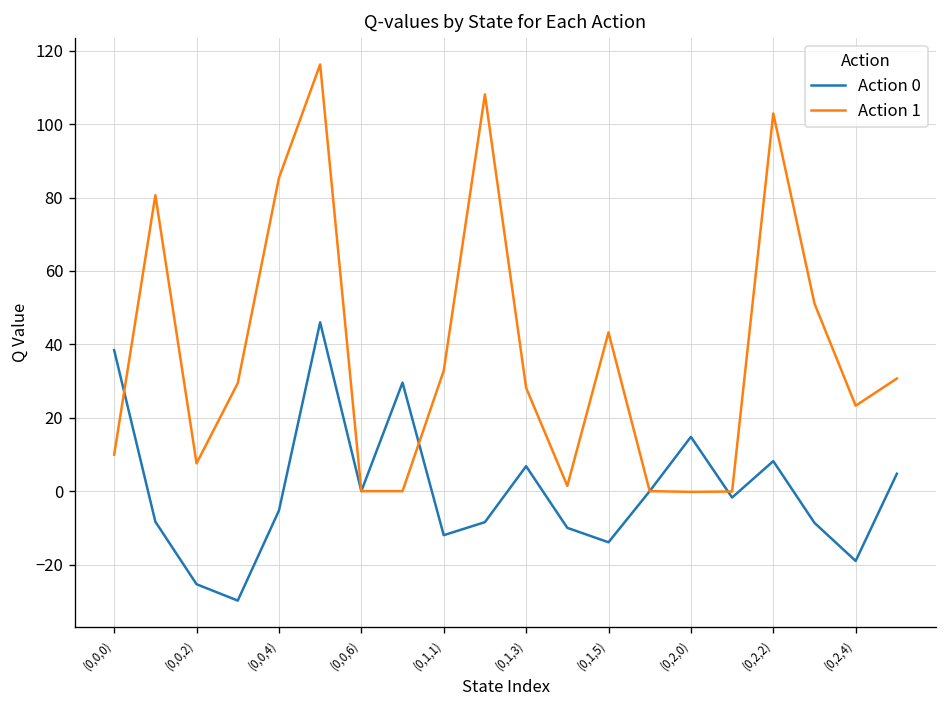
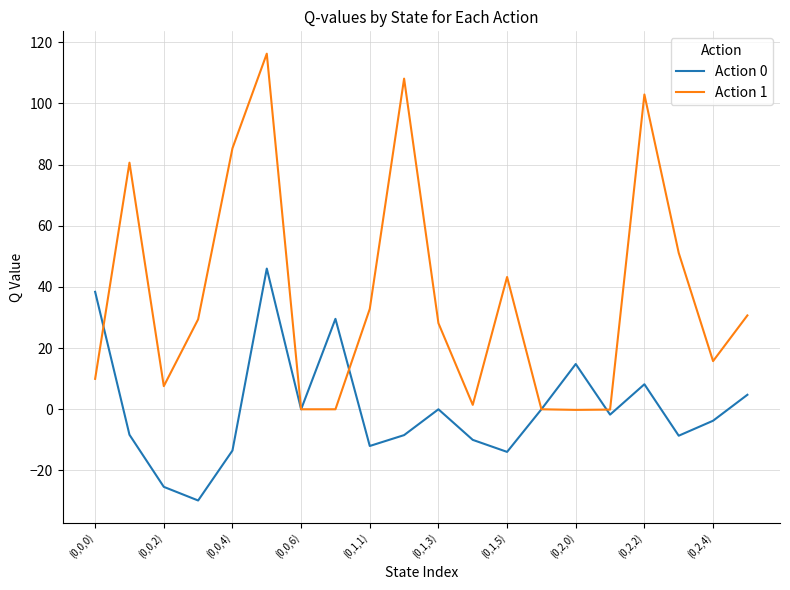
  {
    "Action 0": {
      "(0,0,0)": 38,
      "(0,0,2)": -25,
-     "(0,0,4)": -5,
+     "(0,0,4)": -13,
      "(0,1,1)": -12,
-     "(0,1,3)": 7,
+     "(0,1,3)": 0,
      "(0,1,5)": -14,
      "(0,2,0)": 15,
      "(0,2,2)": 8,
-     "(0,2,4)": -19
+     "(0,2,4)": -4
    },
    "Action 1": {
      "(0,0,0)": 10,
      "(0,0,2)": 8,
      "(0,0,4)": 85,
      "(0,1,1)": 33,
      "(0,1,3)": 28,
      "(0,1,5)": 43,
      "(0,2,0)": 0,
      "(0,2,2)": 103,
-     "(0,2,4)": 23
+     "(0,2,4)": 16
    }
  }
